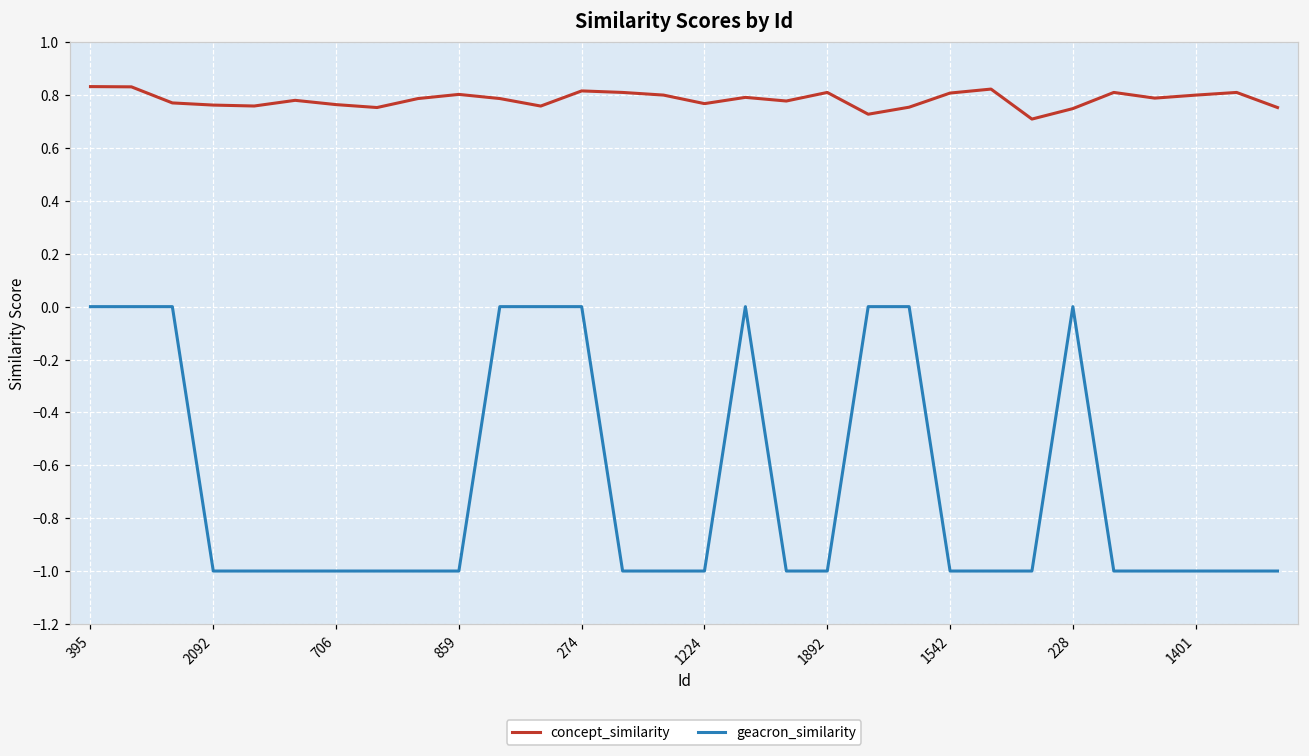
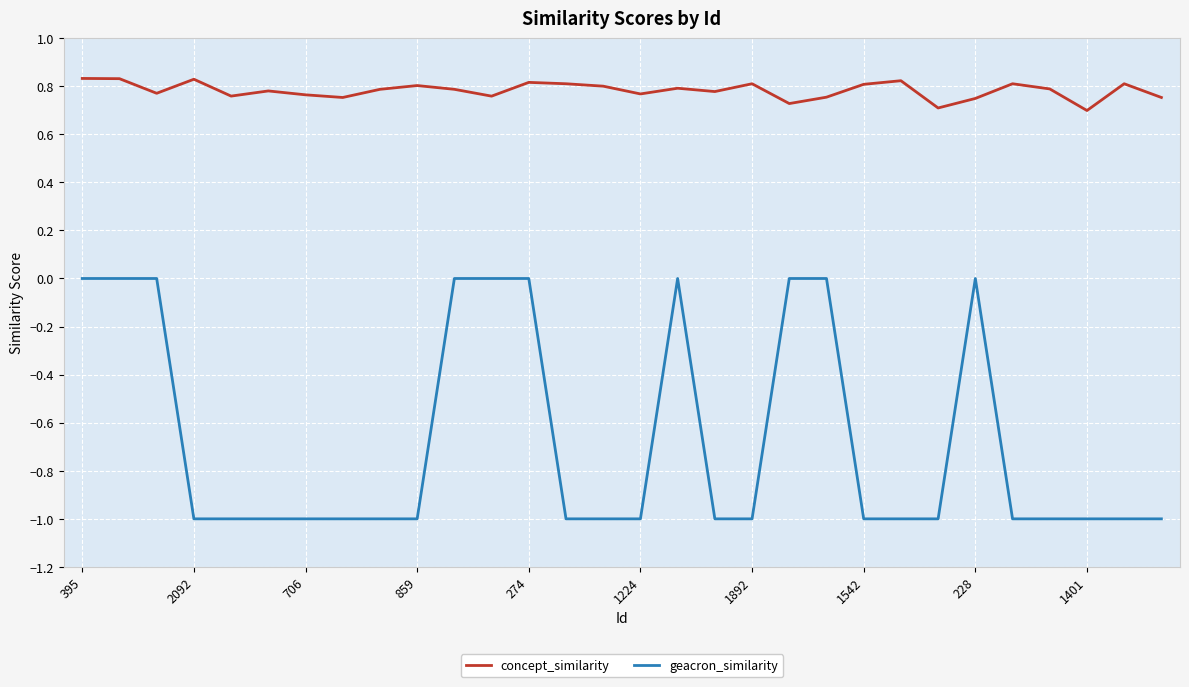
  {
    "concept_similarity": {
      "395": 0.83,
-     "2092": 0.76,
+     "2092": 0.83,
      "706": 0.76,
      "859": 0.80,
      "274": 0.82,
      "1224": 0.77,
      "1892": 0.81,
      "1542": 0.81,
      "228": 0.75,
-     "1401": 0.80
+     "1401": 0.70
    },
    "geacron_similarity": {
      "395": 0.00,
      "2092": -1.00,
      "706": -1.00,
      "859": -1.00,
      "274": 0.00,
      "1224": -1.00,
      "1892": -1.00,
      "1542": -1.00,
      "228": 0.00,
      "1401": -1.00
    }
  }
